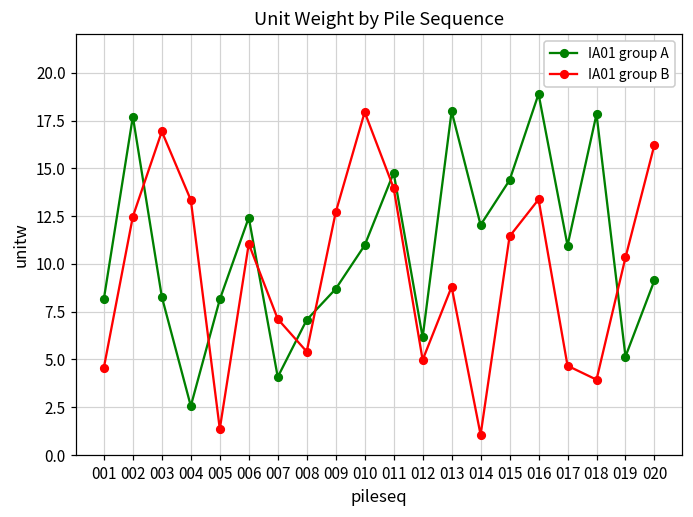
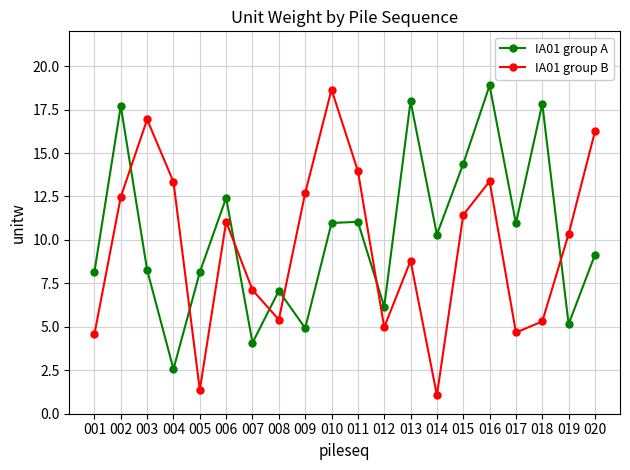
  {
    "IA01 group A": {
      "001": 8.2,
      "002": 17.7,
      "003": 8.3,
      "004": 2.6,
      "005": 8.1,
      "006": 12.4,
      "007": 4.1,
      "008": 7.1,
-     "009": 8.7,
+     "009": 4.9,
      "010": 11.0,
-     "011": 14.8,
+     "011": 11.0,
      "012": 6.2,
      "013": 18.0,
-     "014": 12.0,
+     "014": 10.3,
      "015": 14.4,
      "016": 18.9,
      "017": 11.0,
      "018": 17.8,
      "019": 5.2,
      "020": 9.1
    },
    "IA01 group B": {
      "001": 4.6,
      "002": 12.5,
      "003": 16.9,
      "004": 13.3,
      "005": 1.4,
      "006": 11.1,
      "007": 7.1,
      "008": 5.4,
      "009": 12.7,
-     "010": 17.9,
+     "010": 18.6,
      "011": 14.0,
      "012": 5.0,
      "013": 8.8,
      "014": 1.1,
      "015": 11.4,
      "016": 13.4,
      "017": 4.7,
-     "018": 3.9,
+     "018": 5.3,
      "019": 10.3,
      "020": 16.2
    }
  }
